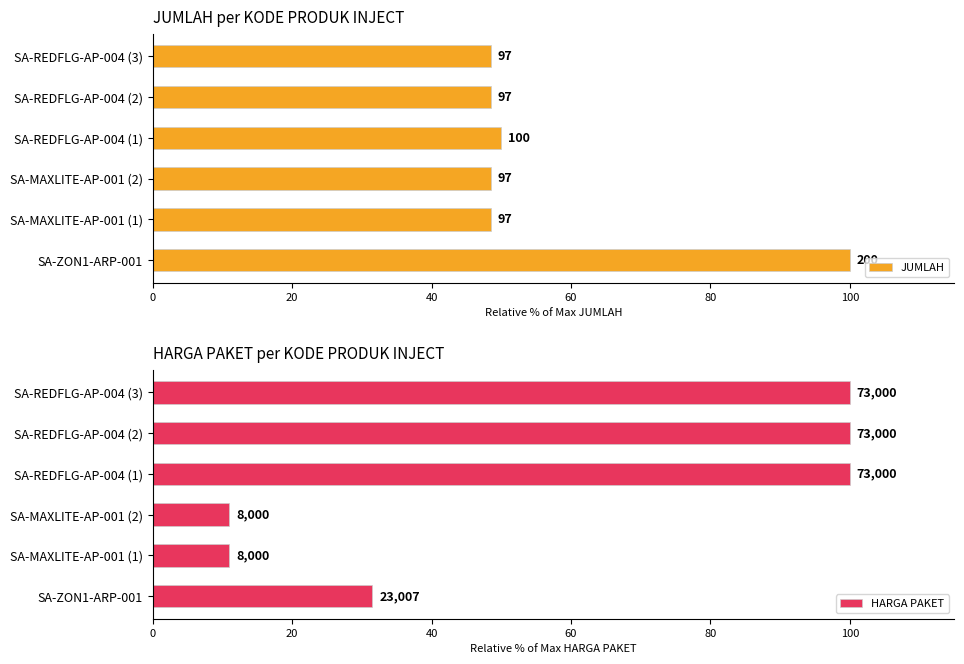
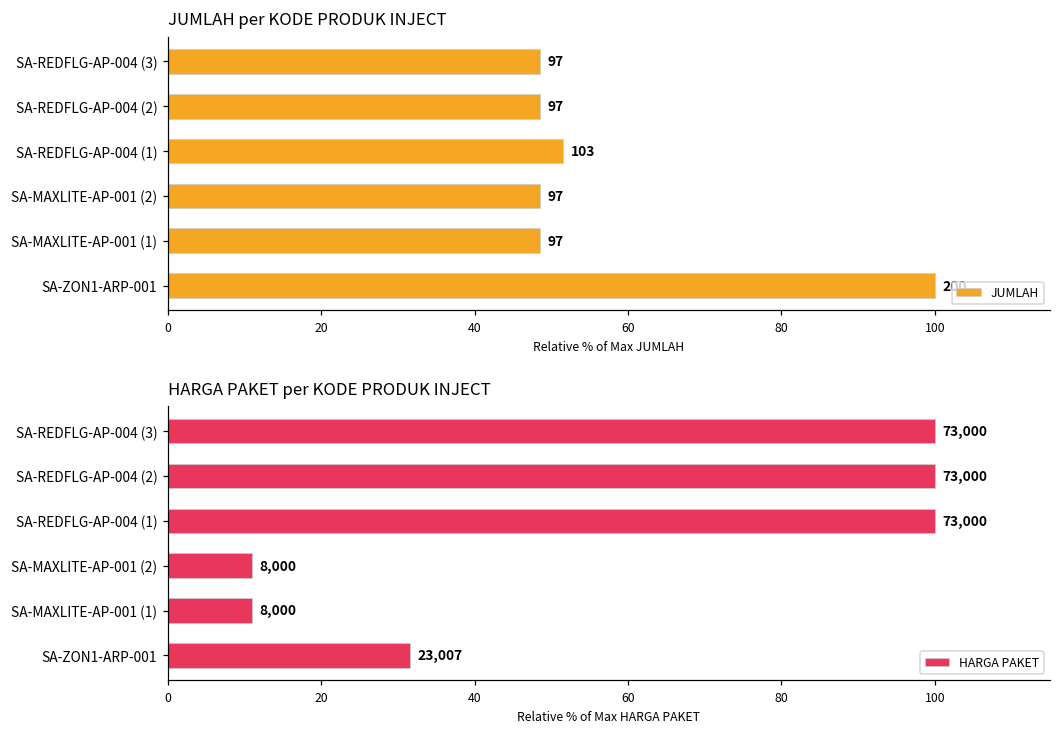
  {
    "JUMLAH per KODE PRODUK INJECT": {
-     "SA-REDFLG-AP-004 (1)": 100
+     "SA-REDFLG-AP-004 (1)": 103
    }
  }
